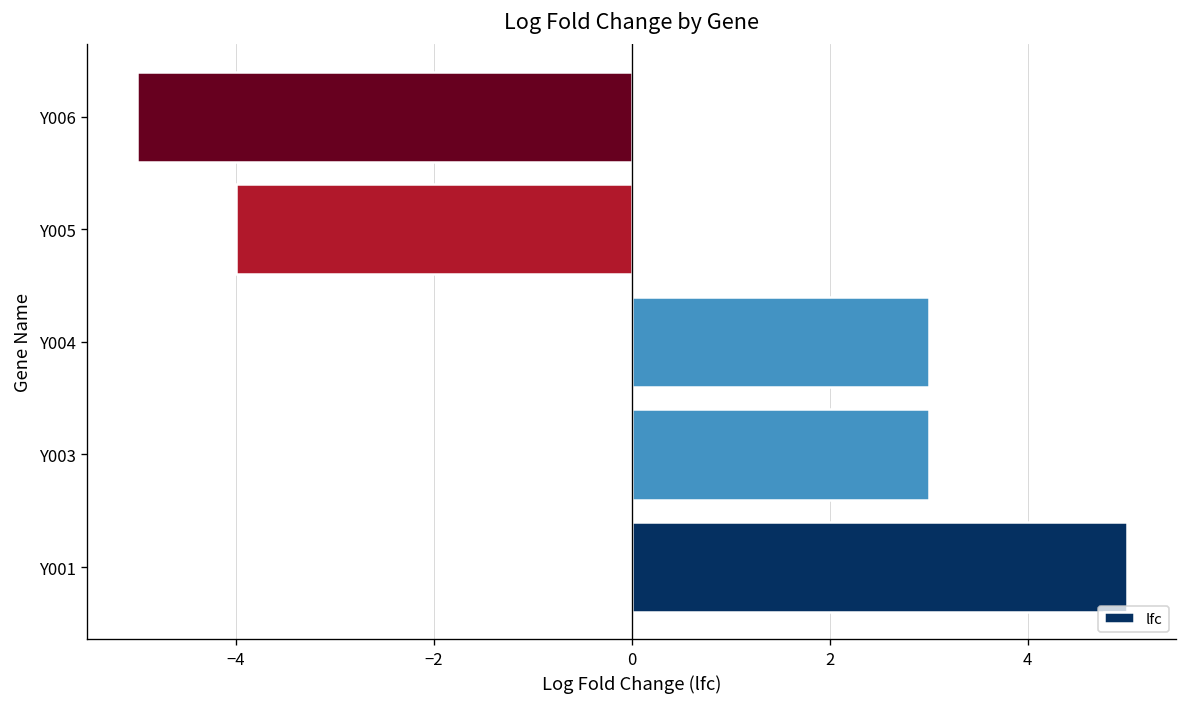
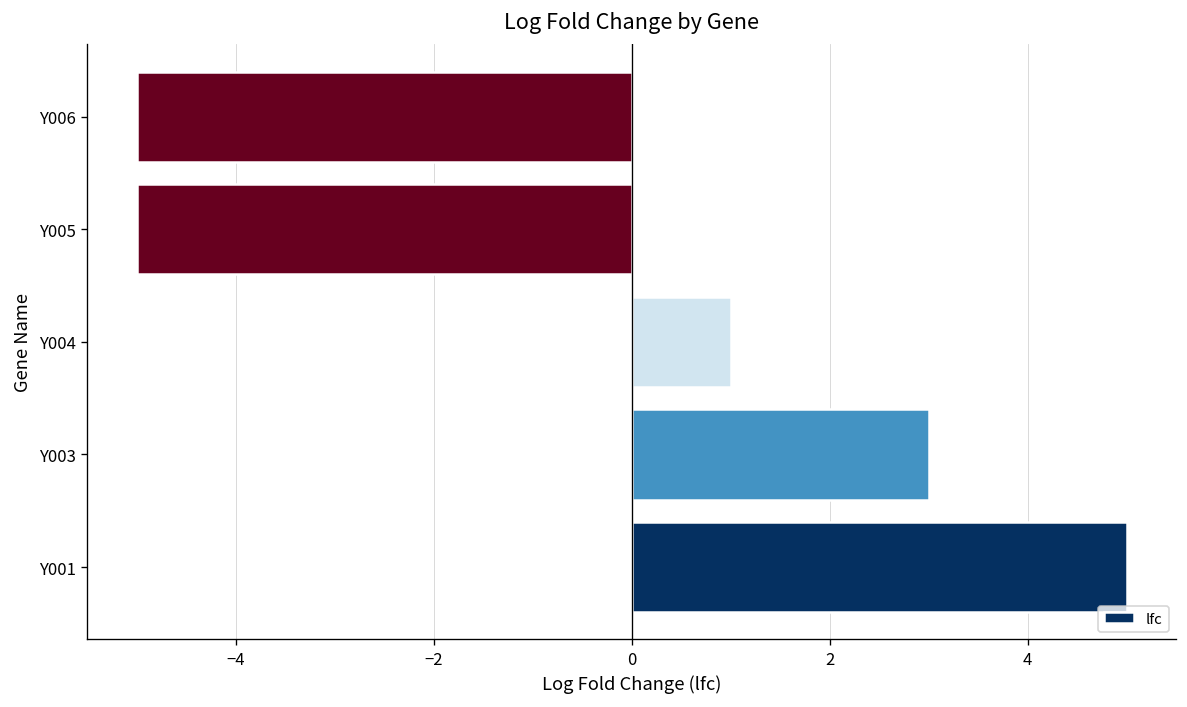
  {
    "Y006": -5,
-   "Y005": -4,
-   "Y004": 3,
+   "Y005": -5,
+   "Y004": 1,
    "Y003": 3,
    "Y001": 5
  }
